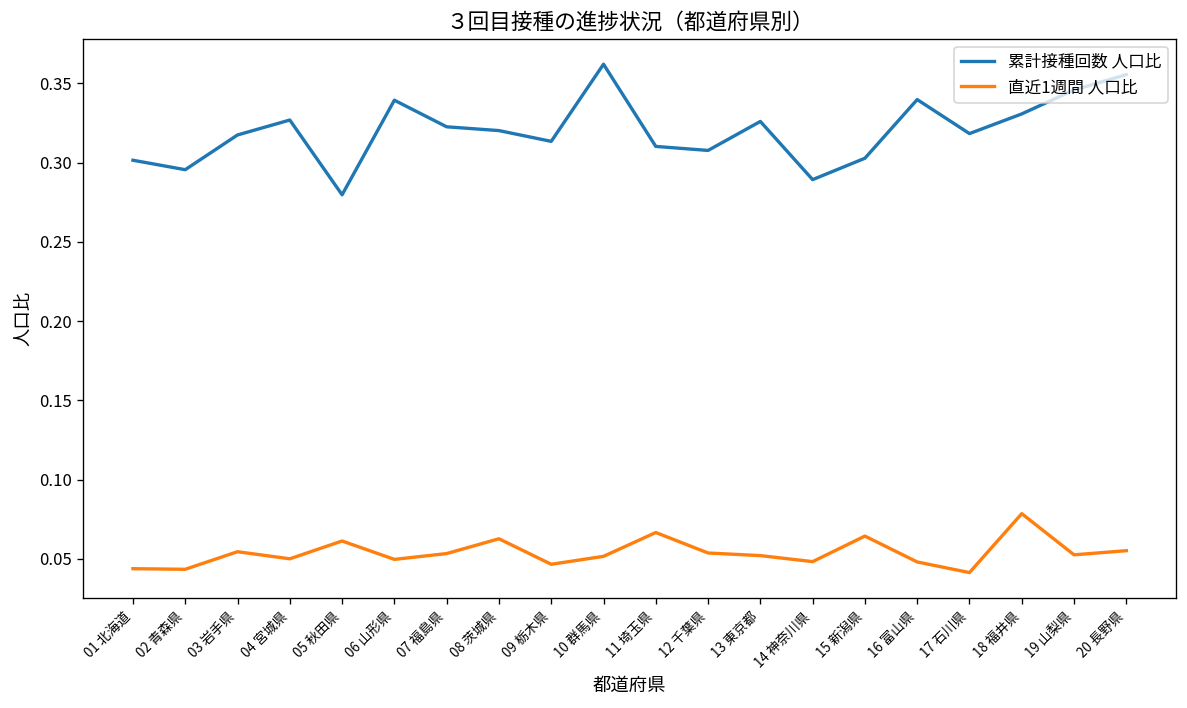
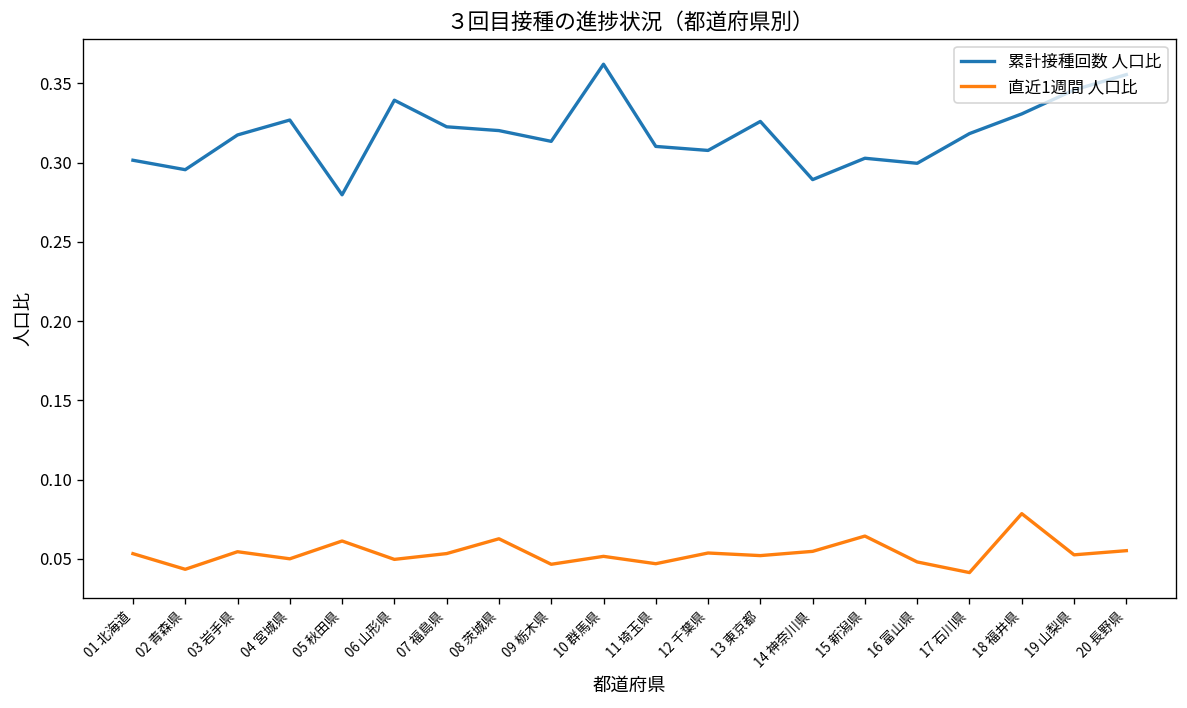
  {
    "累計接種回数 人口比": {
      "01 北海道": 0.302,
      "02 青森県": 0.296,
      "03 岩手県": 0.317,
      "04 宮城県": 0.327,
      "05 秋田県": 0.280,
      "06 山形県": 0.339,
      "07 福島県": 0.323,
      "08 茨城県": 0.320,
      "09 栃木県": 0.313,
      "10 群馬県": 0.362,
      "11 埼玉県": 0.310,
      "12 千葉県": 0.308,
      "13 東京都": 0.326,
      "14 神奈川県": 0.289,
      "15 新潟県": 0.303,
-     "16 富山県": 0.340,
+     "16 富山県": 0.300,
      "17 石川県": 0.318,
      "18 福井県": 0.331
    },
    "直近1週間 人口比": {
-     "01 北海道": 0.044,
+     "01 北海道": 0.053,
      "02 青森県": 0.043,
      "03 岩手県": 0.054,
      "04 宮城県": 0.050,
      "05 秋田県": 0.061,
      "06 山形県": 0.050,
      "07 福島県": 0.053,
      "08 茨城県": 0.063,
      "09 栃木県": 0.047,
      "10 群馬県": 0.052,
-     "11 埼玉県": 0.067,
+     "11 埼玉県": 0.047,
      "12 千葉県": 0.054,
      "13 東京都": 0.052,
-     "14 神奈川県": 0.048,
+     "14 神奈川県": 0.055,
      "15 新潟県": 0.064,
      "16 富山県": 0.048,
      "17 石川県": 0.041,
      "18 福井県": 0.078,
      "19 山梨県": 0.052,
      "20 長野県": 0.055
    }
  }
